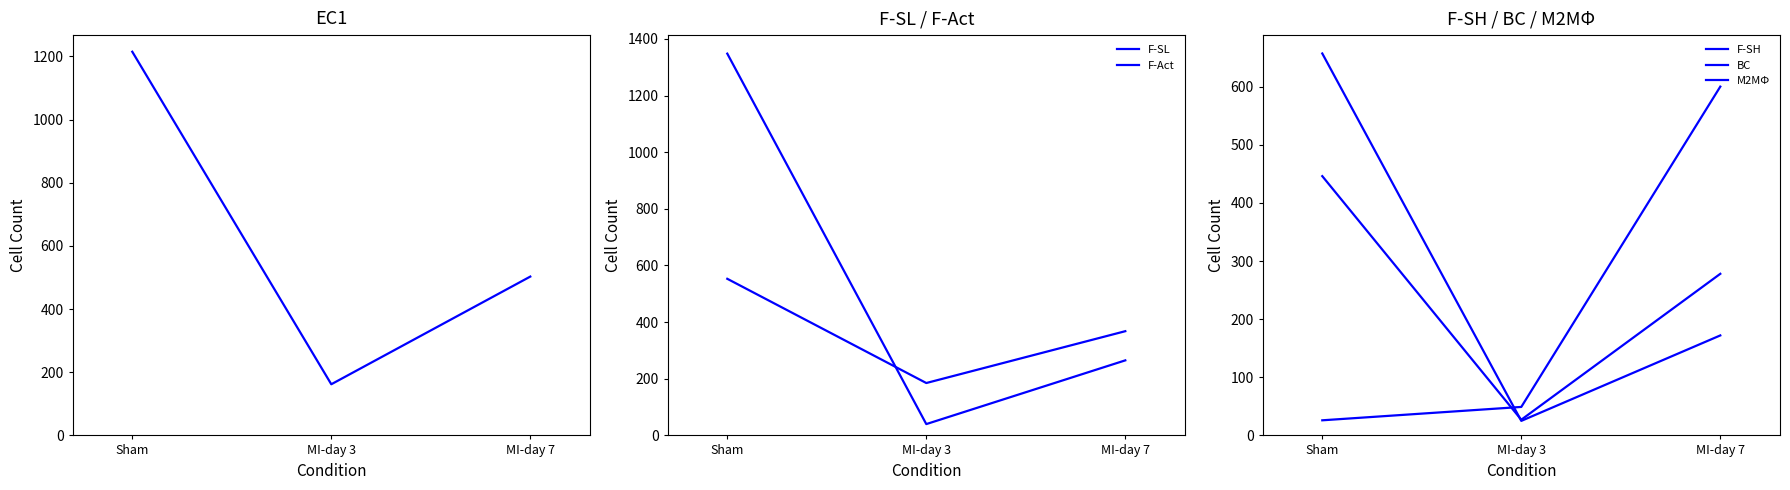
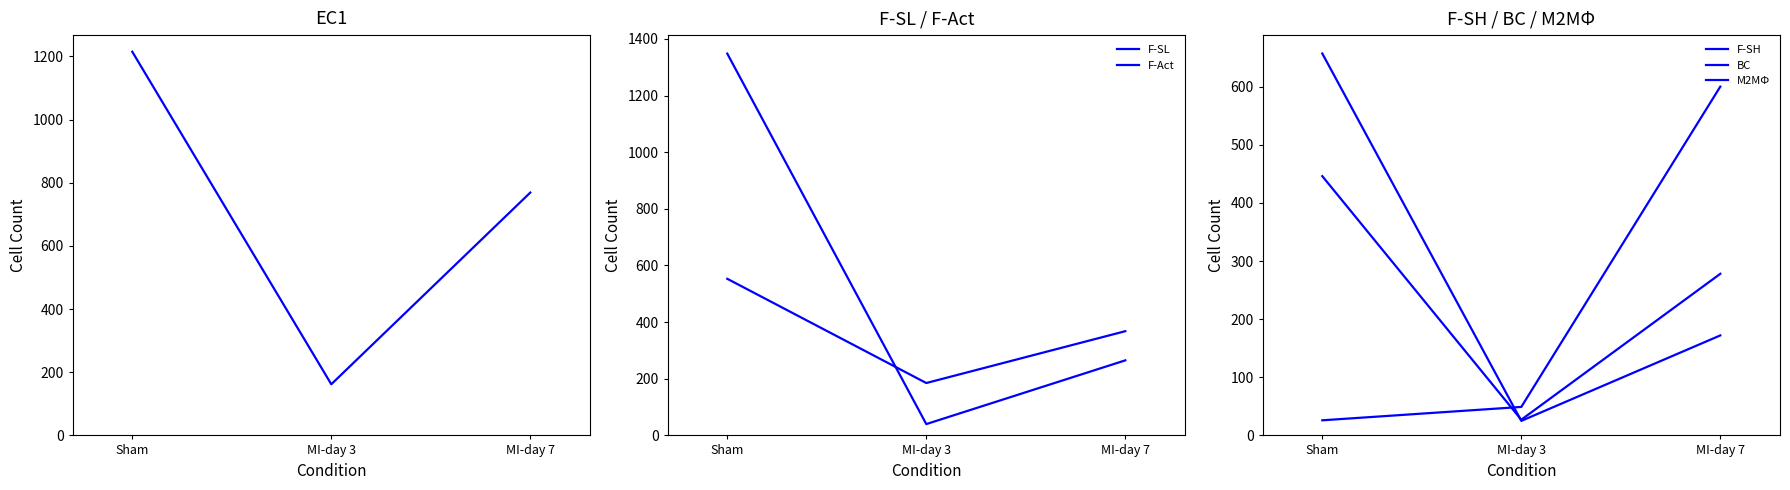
  {
    "EC1": {
      "Sham": 1220,
      "MI-day 3": 160,
-     "MI-day 7": 500
+     "MI-day 7": 770
    }
  }
